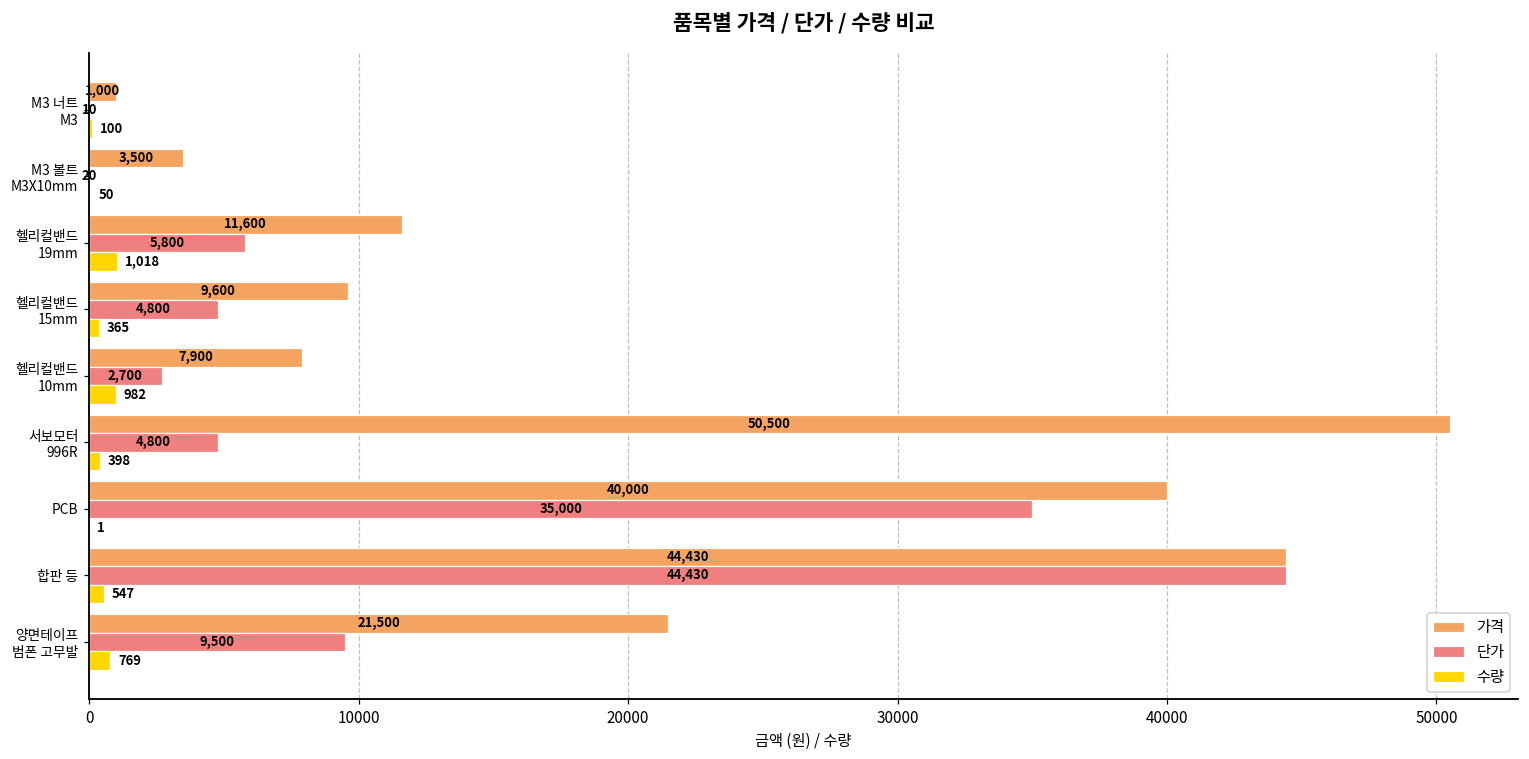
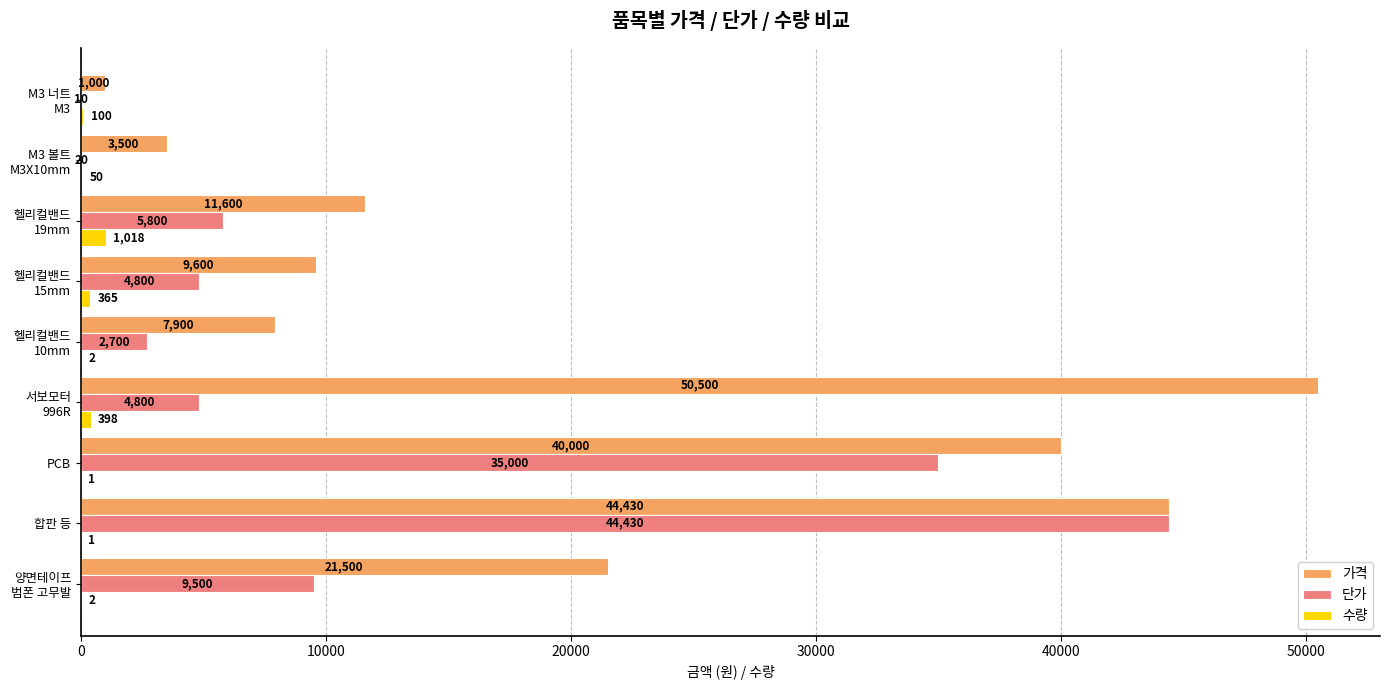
  {
    "수량": {
      "M3 너트 M3": "100",
      "M3 볼트 M3X10mm": "50",
      "헬리컬밴드 19mm": "1,018",
      "헬리컬밴드 15mm": "365",
-     "헬리컬밴드 10mm": "982",
+     "헬리컬밴드 10mm": "2",
      "서보모터 996R": "398",
      "PCB": "1",
-     "합판 등": "547",
-     "양면테이프 범폰 고무발": "769"
+     "합판 등": "1",
+     "양면테이프 범폰 고무발": "2"
    }
  }
